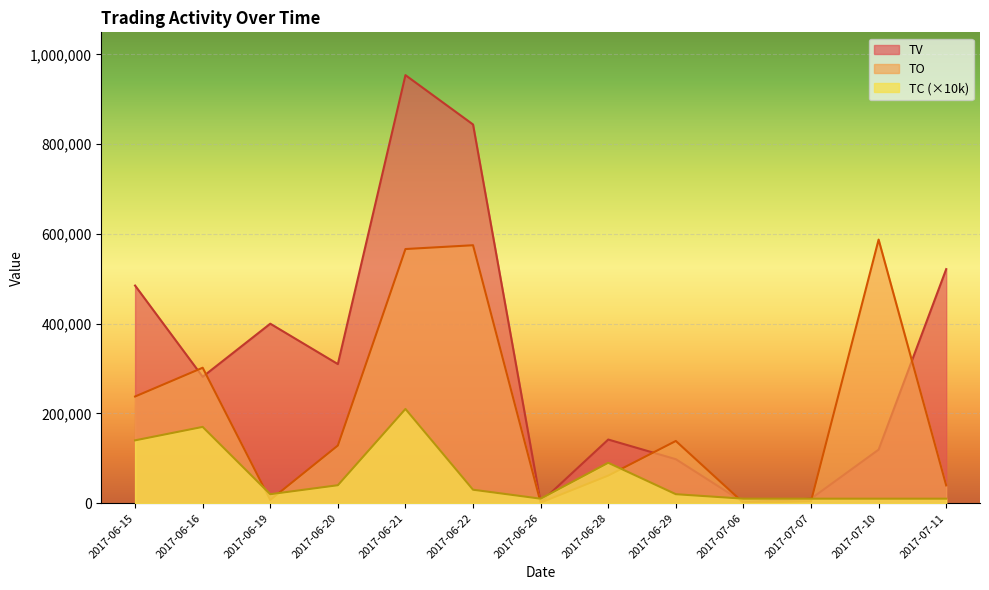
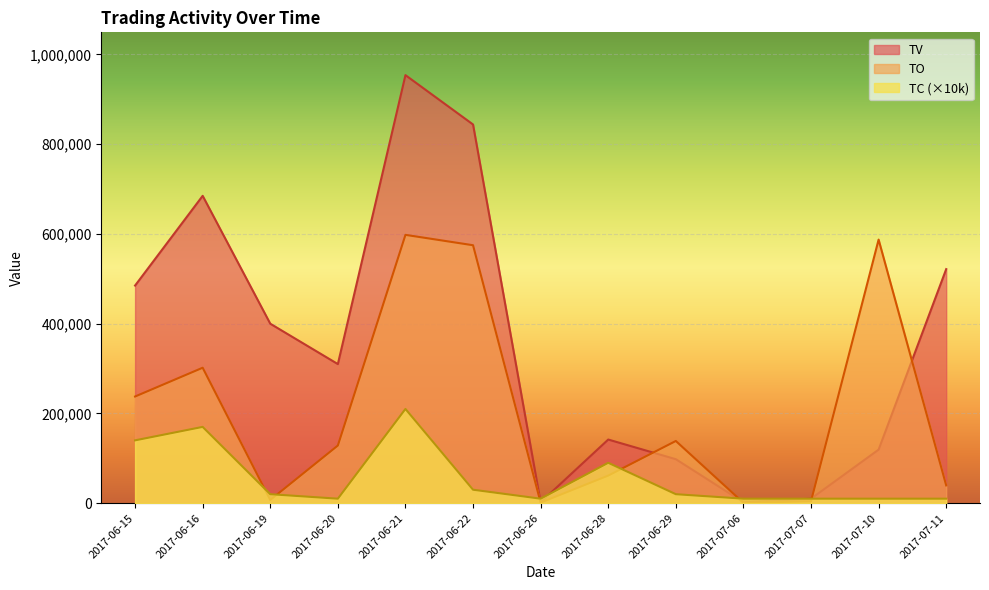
  {
    "TV": {
      "2017-06-15": "490,000",
-     "2017-06-16": "280,000",
+     "2017-06-16": "690,000",
      "2017-06-19": "400,000",
      "2017-06-20": "310,000",
      "2017-06-21": "950,000",
      "2017-06-22": "840,000",
      "2017-06-28": "140,000",
      "2017-06-29": "100,000",
      "2017-07-10": "120,000",
      "2017-07-11": "520,000"
    },
    "TO": {
      "2017-06-15": "240,000",
      "2017-06-16": "300,000",
      "2017-06-19": "10,000",
      "2017-06-20": "130,000",
-     "2017-06-21": "570,000",
+     "2017-06-21": "600,000",
      "2017-06-22": "570,000",
      "2017-06-28": "60,000",
      "2017-06-29": "140,000",
      "2017-07-07": "0",
      "2017-07-10": "590,000",
      "2017-07-11": "40,000"
    },
    "TC (×10k)": {
      "2017-06-15": "140,000",
      "2017-06-16": "170,000",
      "2017-06-19": "20,000",
-     "2017-06-20": "40,000",
+     "2017-06-20": "10,000",
      "2017-06-21": "210,000",
      "2017-06-22": "30,000",
      "2017-06-26": "10,000",
      "2017-06-28": "90,000",
      "2017-06-29": "20,000",
      "2017-07-06": "10,000",
      "2017-07-10": "10,000",
      "2017-07-11": "10,000"
    }
  }
